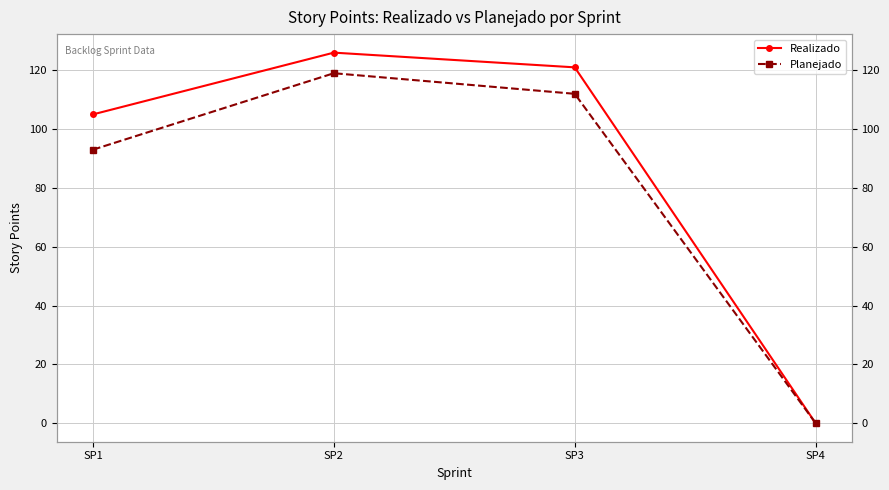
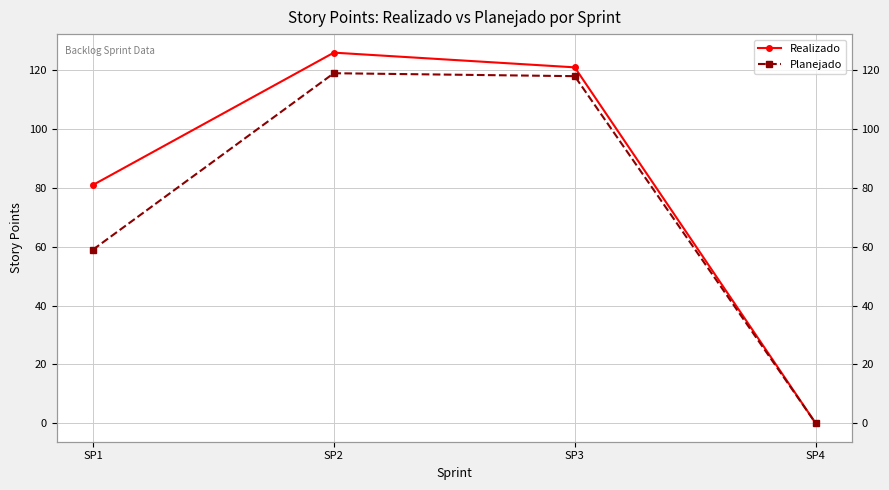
  {
    "Realizado": {
-     "SP1": 105,
+     "SP1": 81,
      "SP2": 126,
      "SP3": 121
    },
    "Planejado": {
-     "SP1": 93,
+     "SP1": 59,
      "SP2": 119,
-     "SP3": 112
+     "SP3": 118
    }
  }
